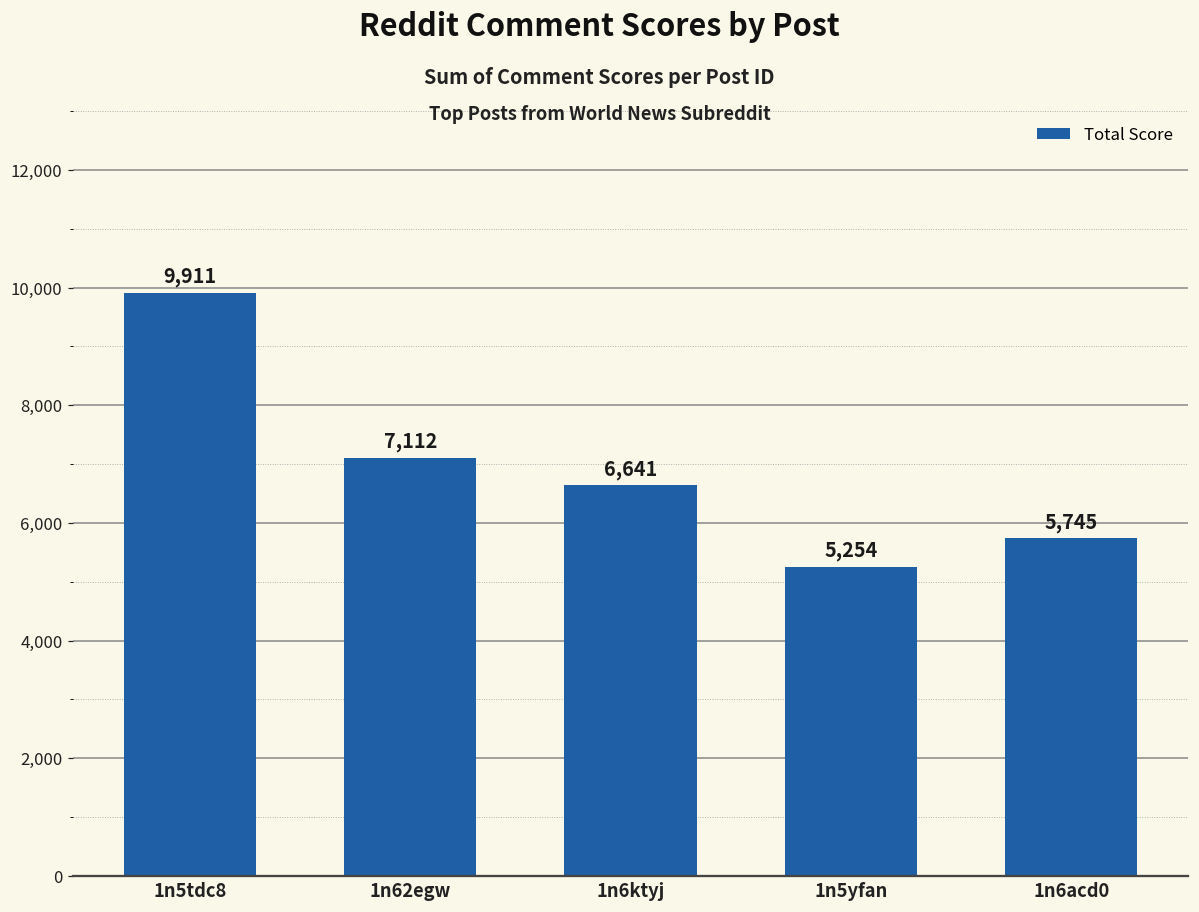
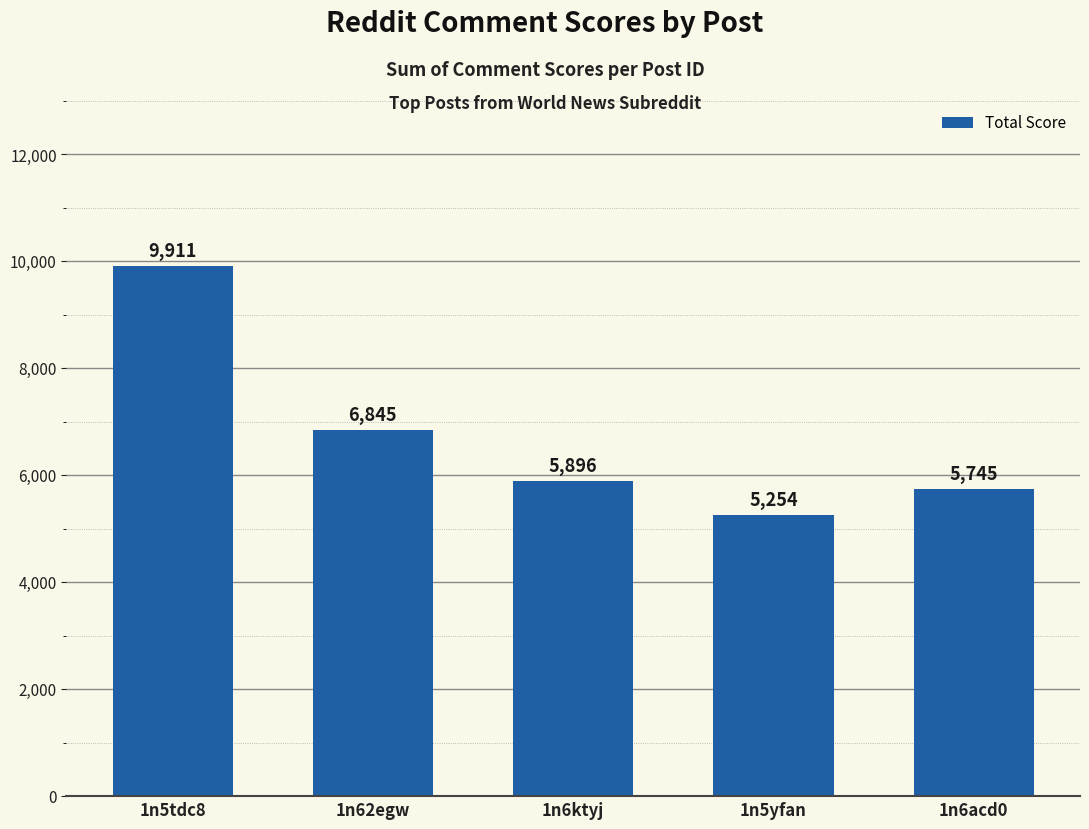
  {
    "1n5tdc8": "9,911",
-   "1n62egw": "7,112",
-   "1n6ktyj": "6,641",
+   "1n62egw": "6,845",
+   "1n6ktyj": "5,896",
    "1n5yfan": "5,254",
    "1n6acd0": "5,745"
  }
